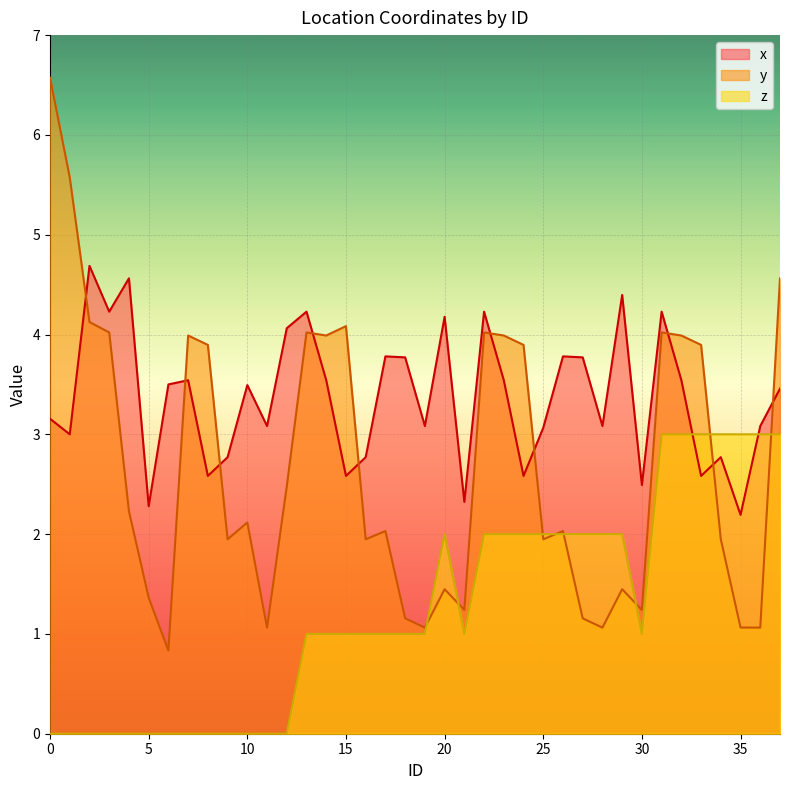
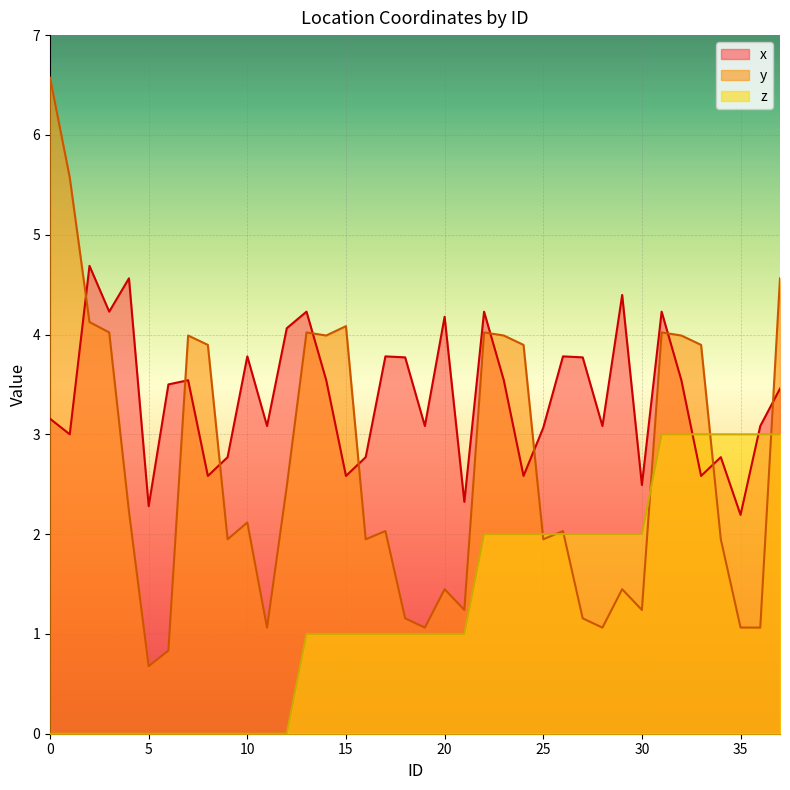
  {
    "x": {
      "0": 3.2,
      "5": 2.3,
-     "10": 3.5,
+     "10": 3.8,
      "15": 2.6,
      "20": 4.2,
      "25": 3.1,
      "30": 2.5,
      "35": 2.2
    },
    "y": {
      "0": 6.6,
-     "5": 1.4,
+     "5": 0.7,
      "10": 2.1,
      "15": 4.1,
      "20": 1.4,
      "25": 1.9,
      "30": 1.2,
      "35": 1.1
    },
    "z": {
      "0": 0,
      "5": 0,
      "10": 0,
      "15": 1,
-     "20": 2,
+     "20": 1,
      "25": 2,
-     "30": 1,
+     "30": 2,
      "35": 3
    }
  }
